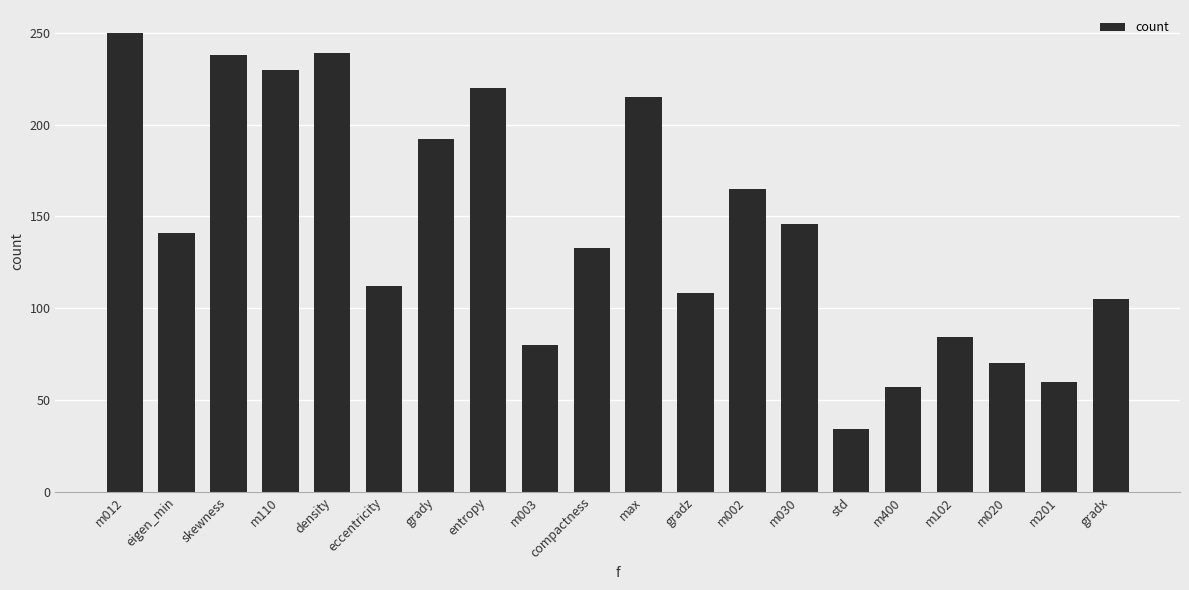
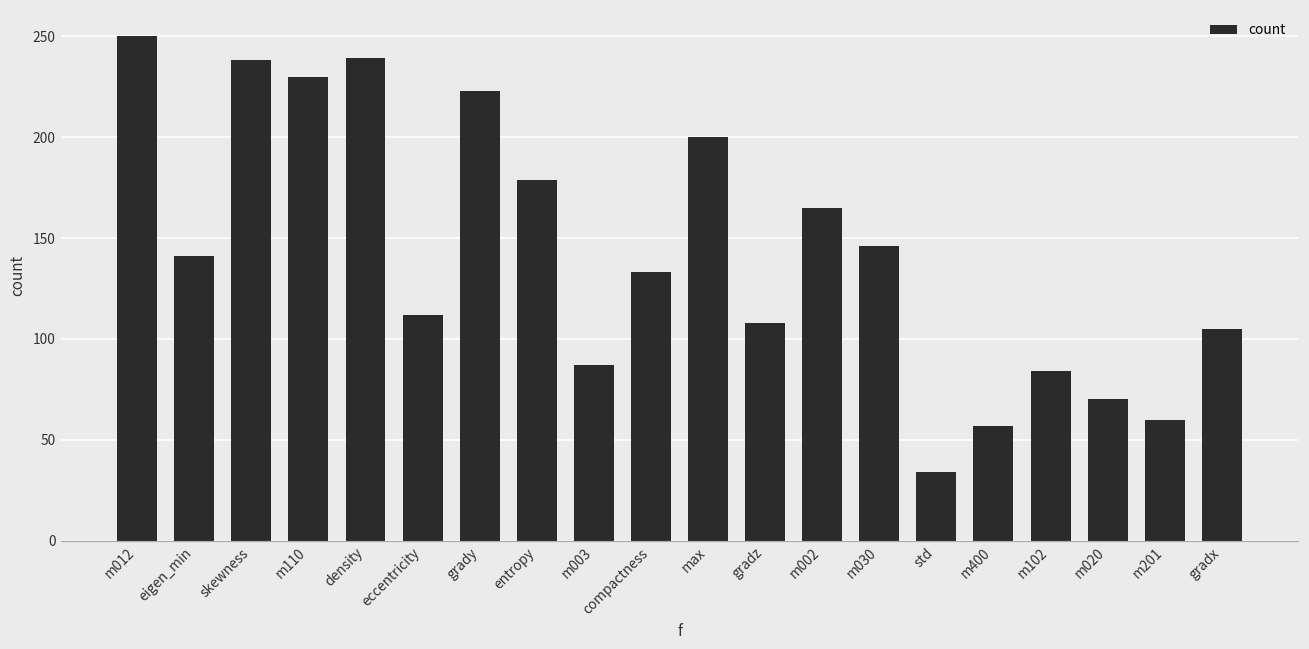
  {
    "m012": 250,
    "eigen_min": 141,
    "skewness": 238,
    "m110": 230,
    "density": 239,
    "eccentricity": 112,
-   "grady": 192,
-   "entropy": 220,
-   "m003": 80,
+   "grady": 223,
+   "entropy": 179,
+   "m003": 87,
    "compactness": 133,
-   "max": 215,
+   "max": 200,
    "gradz": 108,
    "m002": 165,
    "m030": 146,
    "std": 34,
    "m400": 57,
    "m102": 84,
    "m020": 70,
    "m201": 60,
    "gradx": 105
  }
